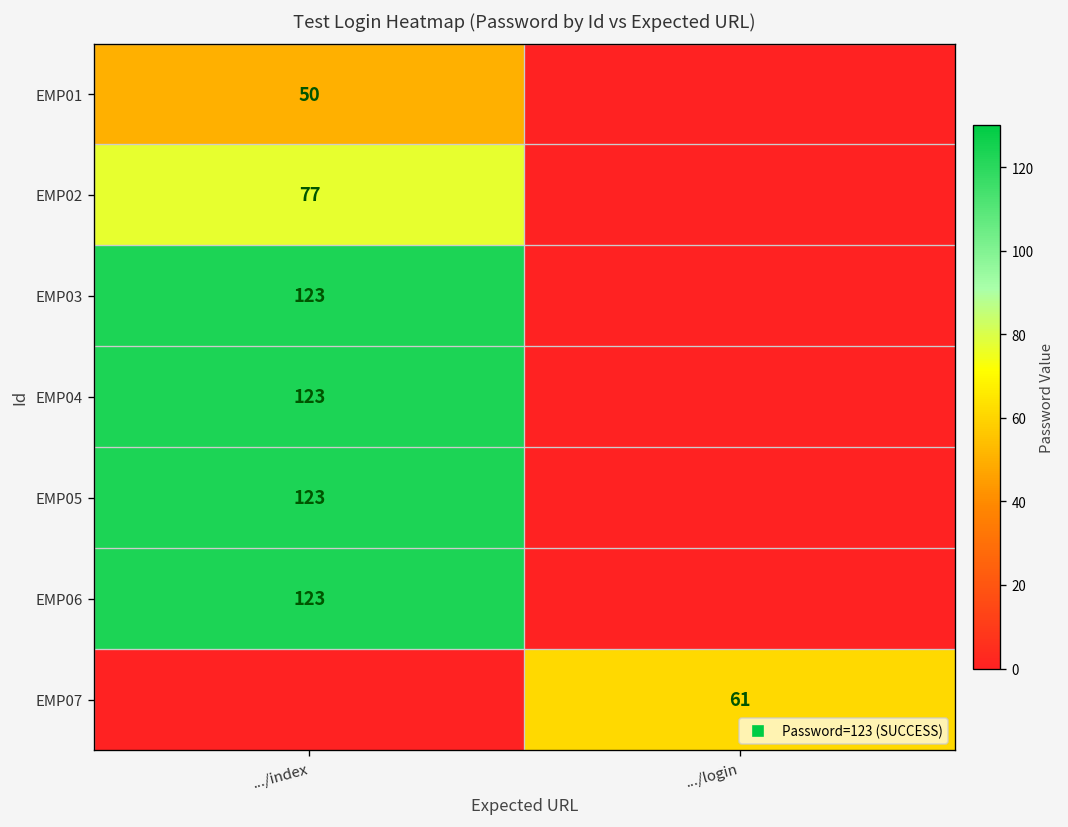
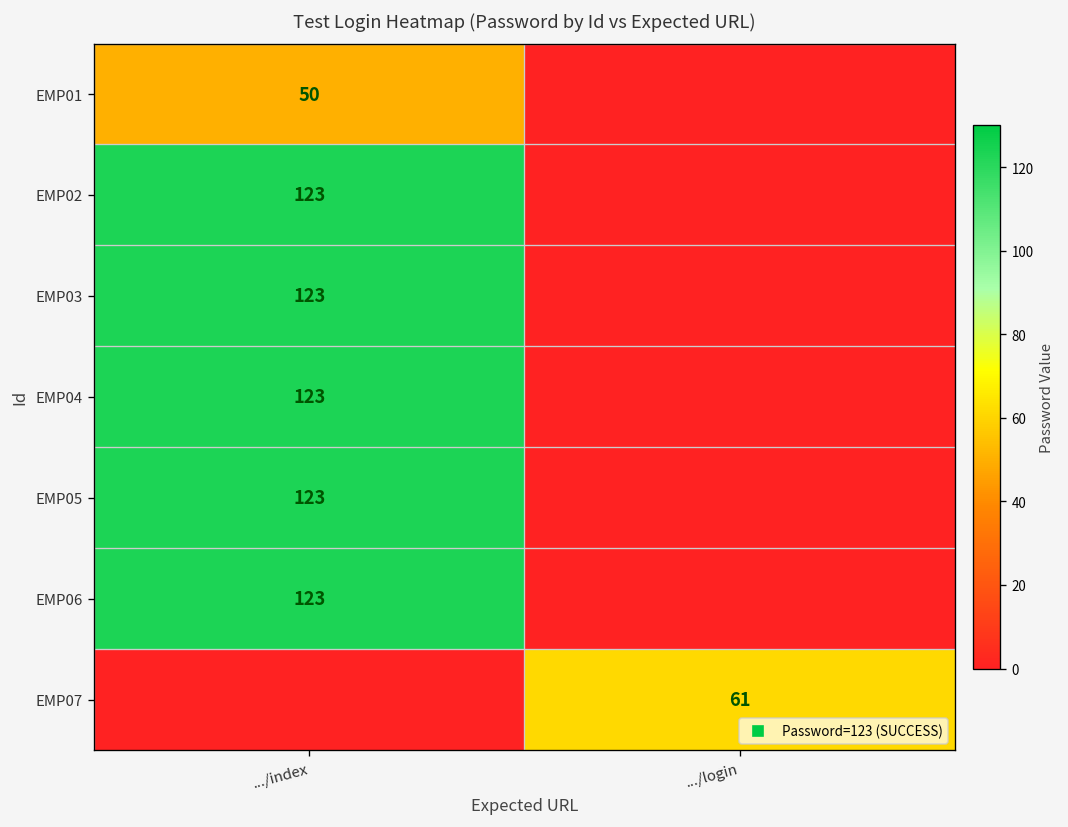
  {
    "EMP01": {
      ".../index": 50
    },
    "EMP02": {
-     ".../index": 77
+     ".../index": 123
    },
    "EMP03": {
      ".../index": 123
    },
    "EMP04": {
      ".../index": 123
    },
    "EMP05": {
      ".../index": 123
    },
    "EMP06": {
      ".../index": 123
    },
    "EMP07": {
      ".../login": 61
    }
  }
